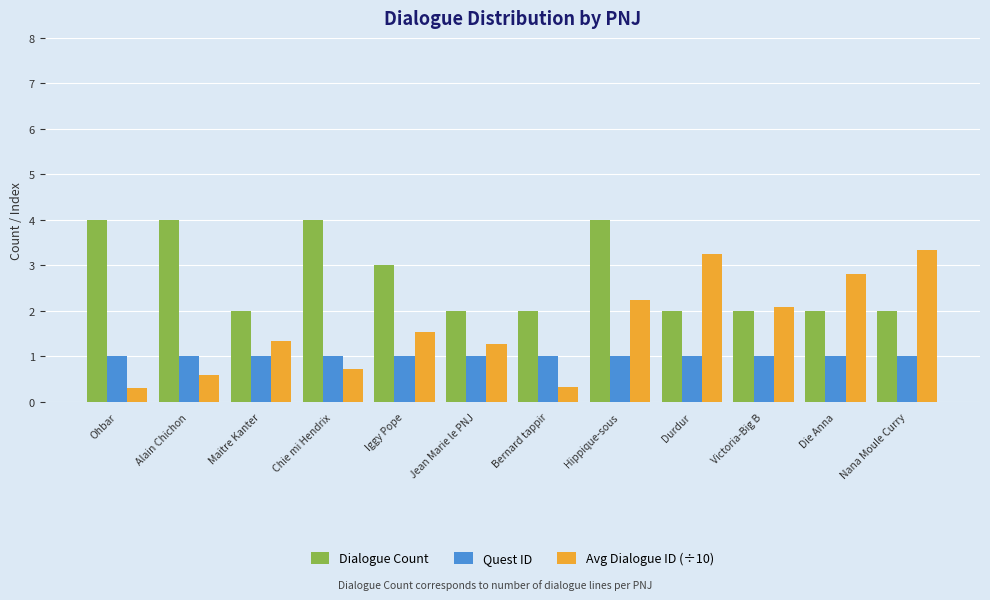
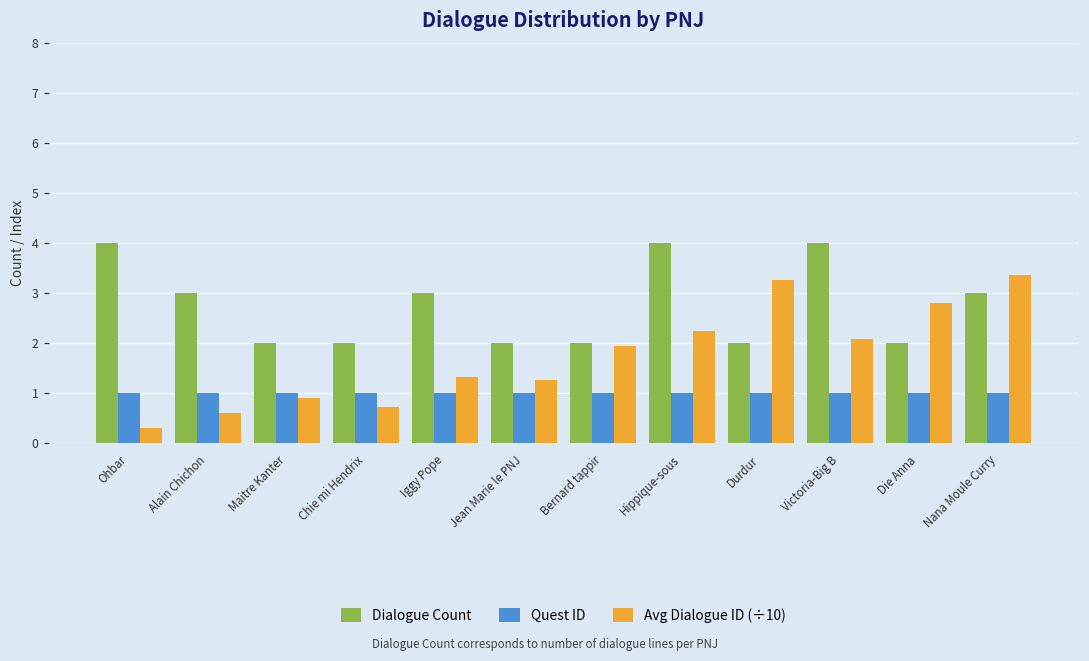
  {
    "Dialogue Count": {
      "Ohbar": 4,
-     "Alain Chichon": 4,
+     "Alain Chichon": 3,
      "Maitre Kanter": 2,
-     "Chie mi Hendrix": 4,
+     "Chie mi Hendrix": 2,
      "Iggy Pope": 3,
      "Jean Marie le PNJ": 2,
      "Bernard tappir": 2,
      "Hippique-sous": 4,
      "Durdur": 2,
-     "Victoria-Big B": 2,
+     "Victoria-Big B": 4,
      "Die Anna": 2,
-     "Nana Moule Curry": 2
+     "Nana Moule Curry": 3
    },
    "Quest ID": {
      "Ohbar": 1.0,
      "Alain Chichon": 1.0,
      "Maitre Kanter": 1.0,
      "Chie mi Hendrix": 1.0,
      "Iggy Pope": 1.0,
      "Jean Marie le PNJ": 1.0,
      "Bernard tappir": 1.0,
      "Hippique-sous": 1.0,
      "Durdur": 1.0,
      "Victoria-Big B": 1.0,
      "Die Anna": 1.0,
      "Nana Moule Curry": 1.0
    },
    "Avg Dialogue ID (÷10)": {
      "Ohbar": 0.3,
      "Alain Chichon": 0.6,
-     "Maitre Kanter": 1.3,
+     "Maitre Kanter": 0.9,
      "Chie mi Hendrix": 0.7,
-     "Iggy Pope": 1.5,
+     "Iggy Pope": 1.3,
      "Jean Marie le PNJ": 1.3,
-     "Bernard tappir": 0.3,
+     "Bernard tappir": 2.0,
      "Hippique-sous": 2.3,
      "Durdur": 3.3,
      "Victoria-Big B": 2.1,
      "Die Anna": 2.8,
      "Nana Moule Curry": 3.4
    }
  }
